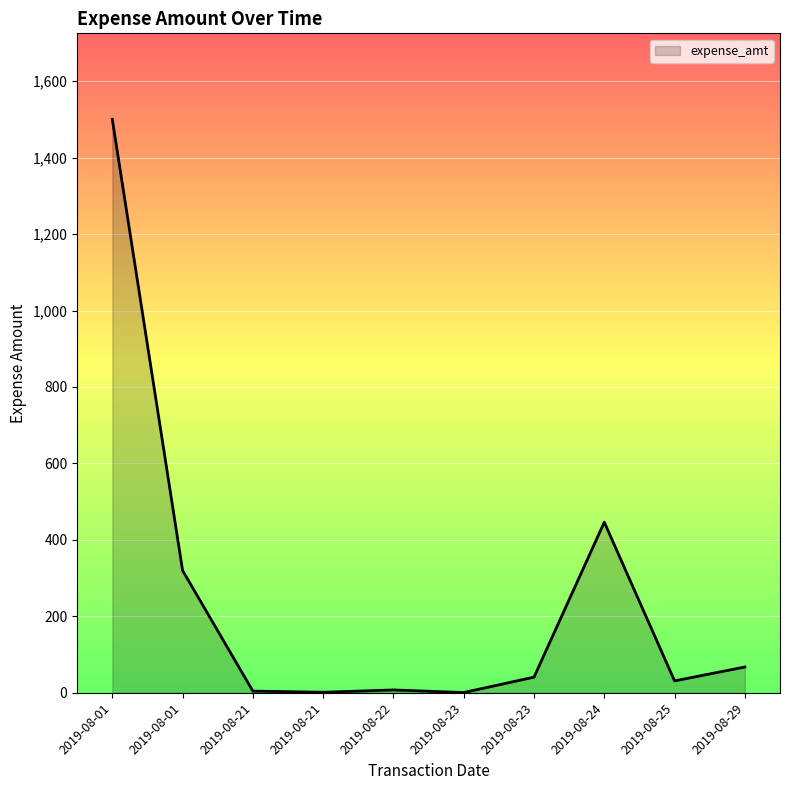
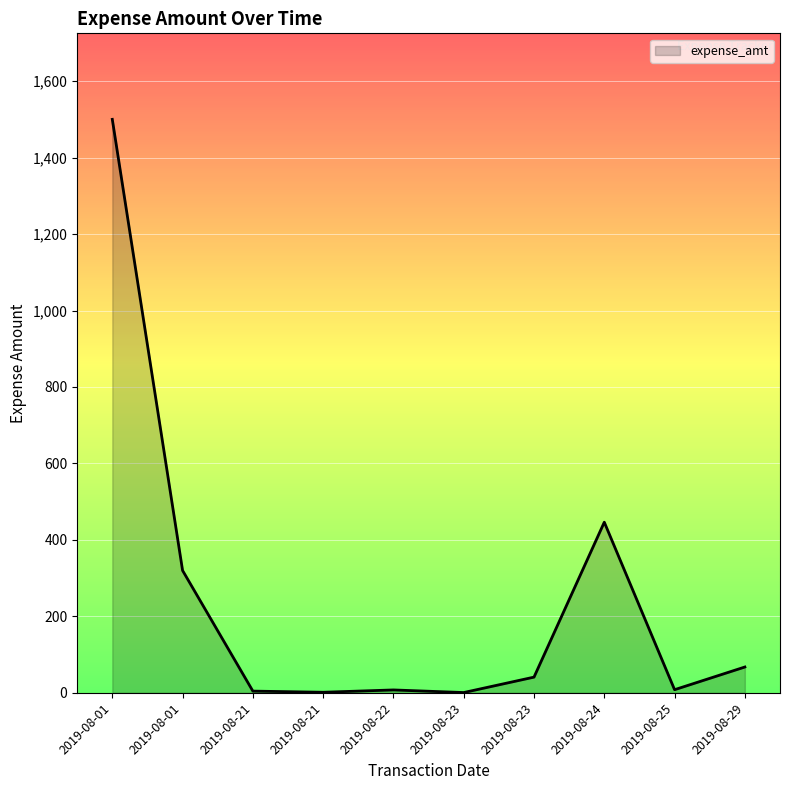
  {
    "2019-08-22": 10,
    "2019-08-24": 450,
-   "2019-08-25": 30,
+   "2019-08-25": 10,
    "2019-08-29": 70
  }
